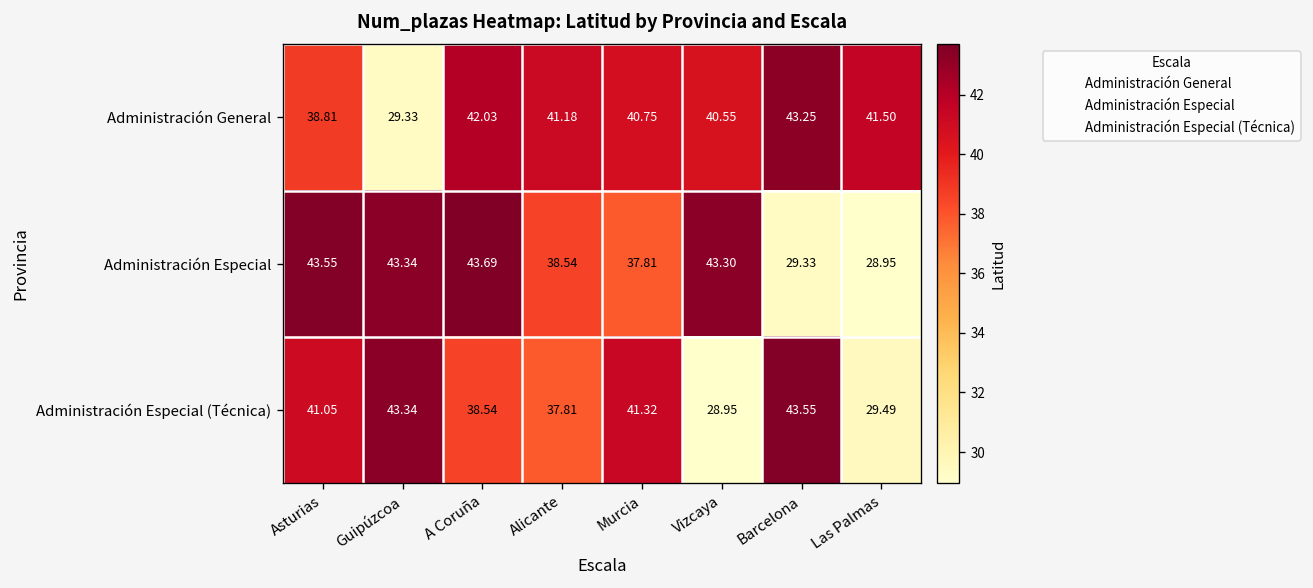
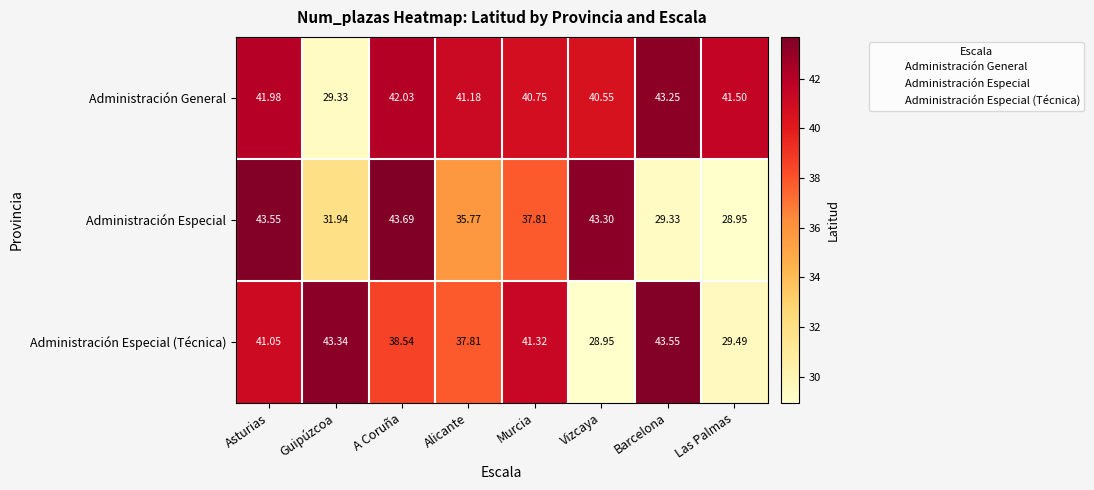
  {
    "Administración General": {
-     "Asturias": 38.81,
+     "Asturias": 41.98,
      "Guipúzcoa": 29.33,
      "A Coruña": 42.03,
      "Alicante": 41.18,
      "Murcia": 40.75,
      "Vizcaya": 40.55,
      "Barcelona": 43.25,
      "Las Palmas": 41.50
    },
    "Administración Especial": {
      "Asturias": 43.55,
-     "Guipúzcoa": 43.34,
+     "Guipúzcoa": 31.94,
      "A Coruña": 43.69,
-     "Alicante": 38.54,
+     "Alicante": 35.77,
      "Murcia": 37.81,
      "Vizcaya": 43.30,
      "Barcelona": 29.33,
      "Las Palmas": 28.95
    },
    "Administración Especial (Técnica)": {
      "Asturias": 41.05,
      "Guipúzcoa": 43.34,
      "A Coruña": 38.54,
      "Alicante": 37.81,
      "Murcia": 41.32,
      "Vizcaya": 28.95,
      "Barcelona": 43.55,
      "Las Palmas": 29.49
    }
  }
